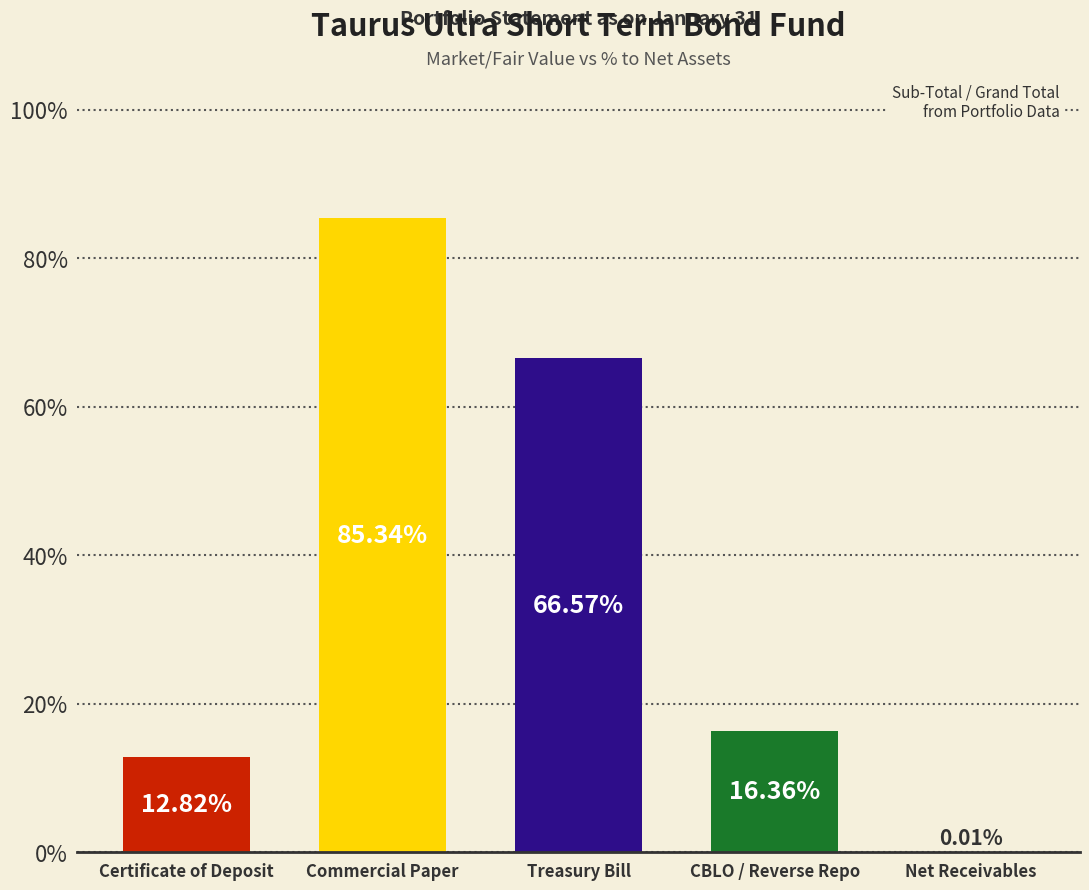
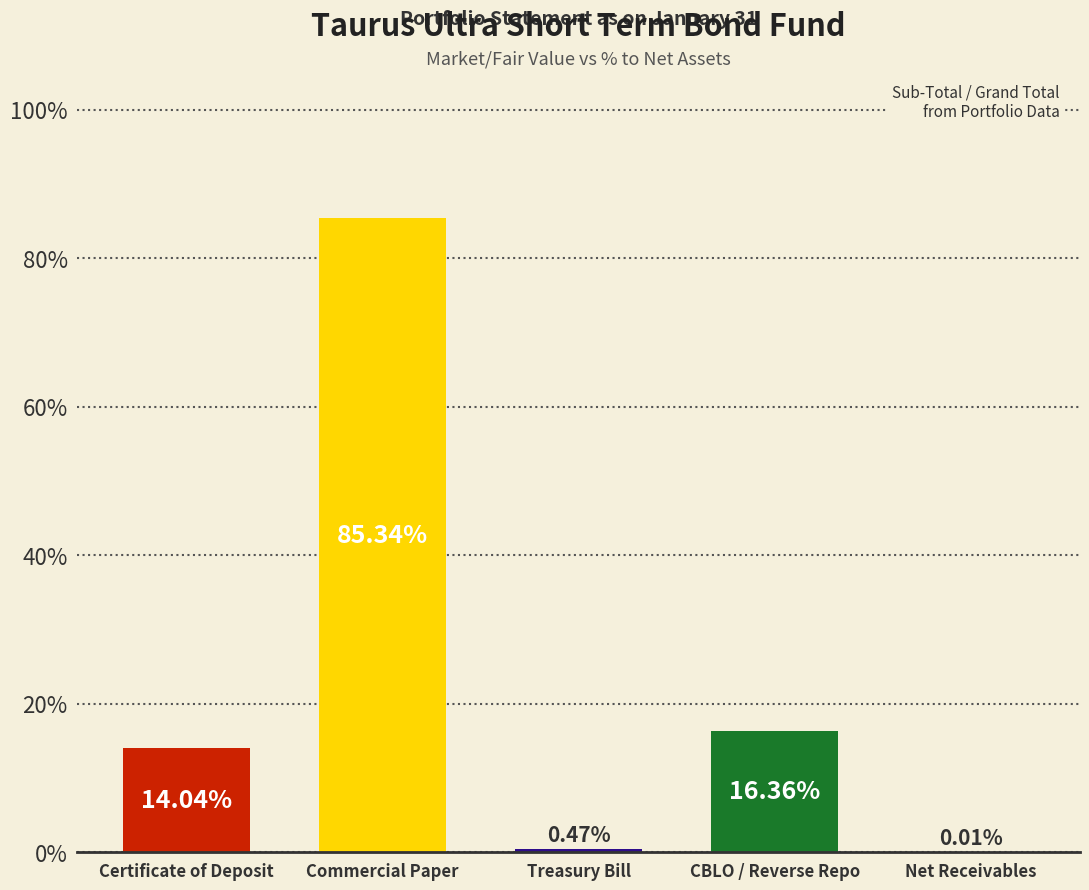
  {
-   "Certificate of Deposit": "12.82%",
+   "Certificate of Deposit": "14.04%",
    "Commercial Paper": "85.34%",
-   "Treasury Bill": "66.57%",
+   "Treasury Bill": "0.47%",
    "CBLO / Reverse Repo": "16.36%",
    "Net Receivables": "0.01%"
  }
